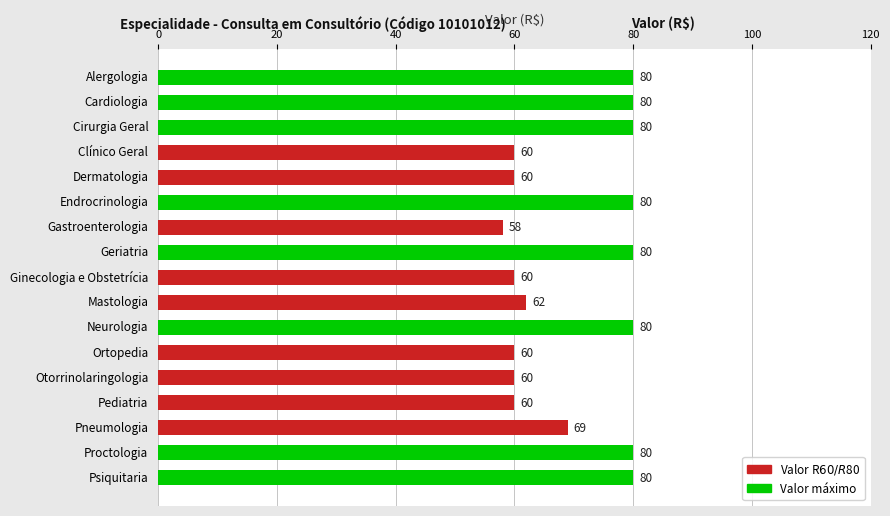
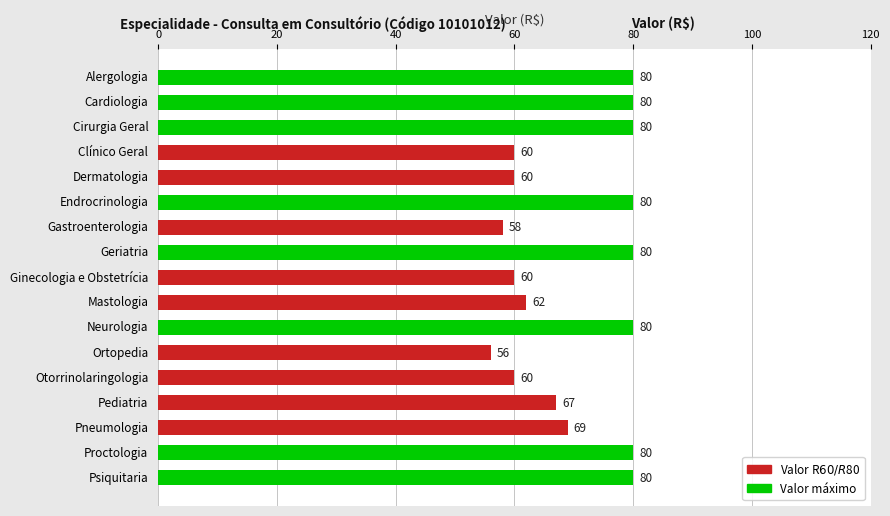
  {
    "Alergologia": 80,
    "Cardiologia": 80,
    "Cirurgia Geral": 80,
    "Clínico Geral": 60,
    "Dermatologia": 60,
    "Endrocrinologia": 80,
    "Gastroenterologia": 58,
    "Geriatria": 80,
    "Ginecologia e Obstetrícia": 60,
    "Mastologia": 62,
    "Neurologia": 80,
-   "Ortopedia": 60,
+   "Ortopedia": 56,
    "Otorrinolaringologia": 60,
-   "Pediatria": 60,
+   "Pediatria": 67,
    "Pneumologia": 69,
    "Proctologia": 80,
    "Psiquitaria": 80
  }
